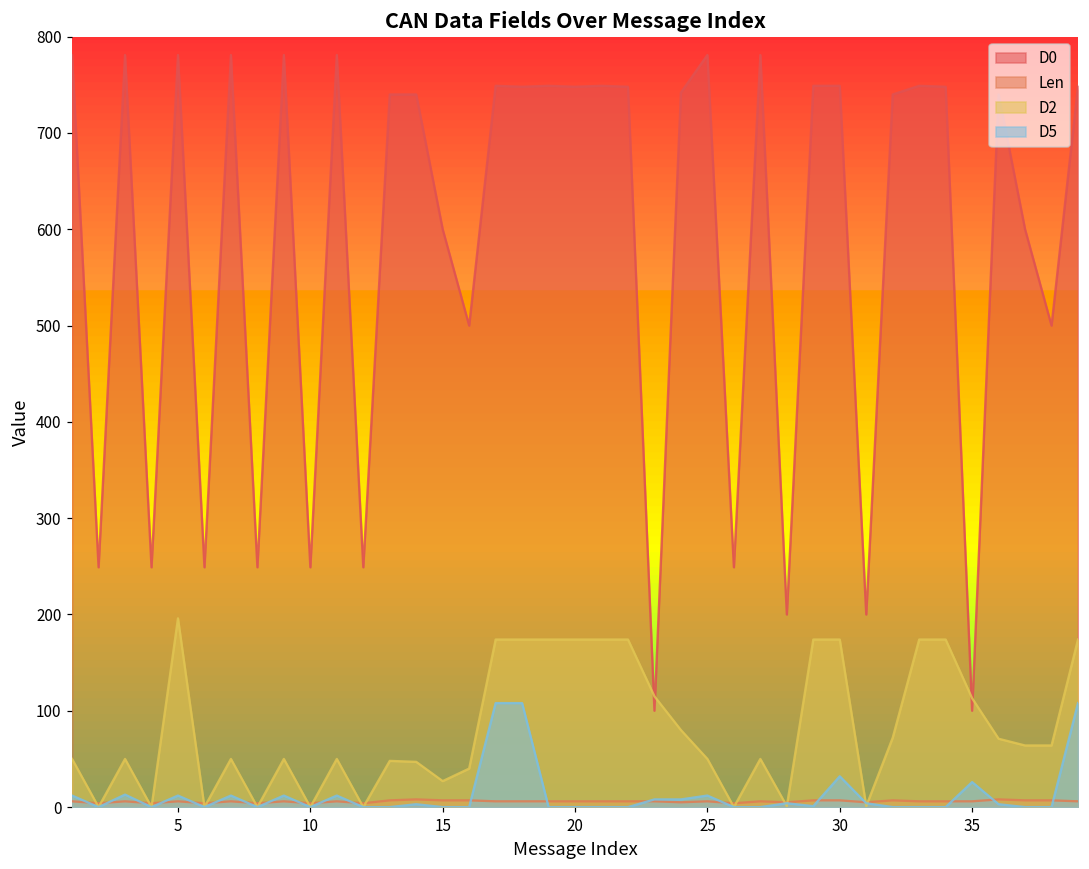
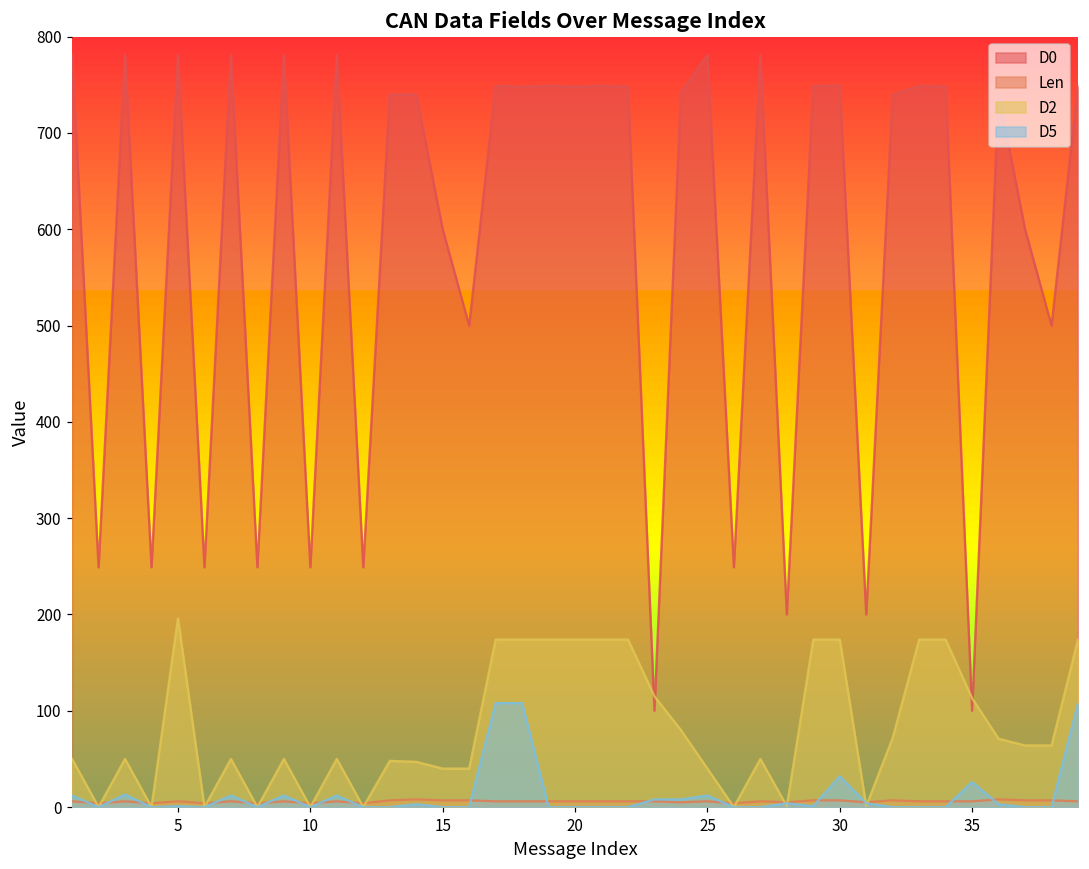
  {
    "D2": {
      "5": 200,
-     "15": 30,
+     "15": 40,
      "20": 170,
-     "25": 50,
+     "25": 40,
      "30": 170,
      "35": 110
    },
    "D5": {
-     "5": 10,
+     "5": 0,
      "15": 0,
      "20": 0,
      "25": 10,
      "30": 30,
      "35": 30
    }
  }
